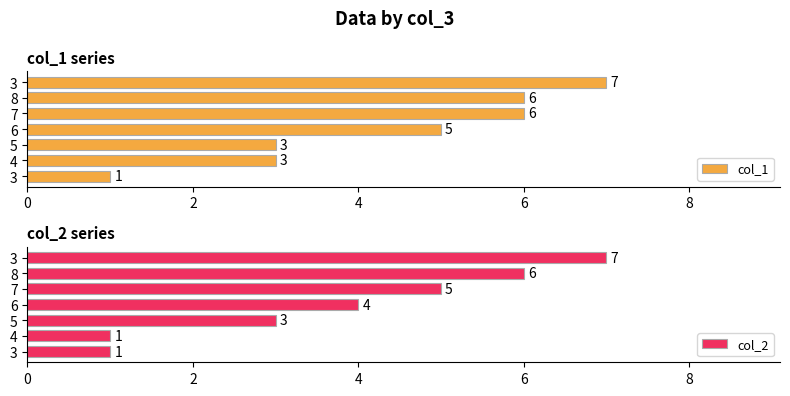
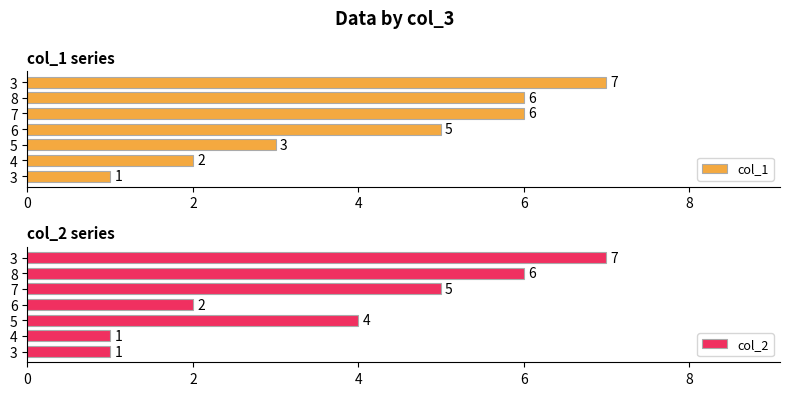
  {
    "col_1 series": {
      "8": 6,
      "7": 6,
      "6": 5,
      "5": 3,
-     "4": 3
+     "4": 2
    },
    "col_2 series": {
      "8": 6,
      "7": 5,
-     "6": 4,
-     "5": 3,
+     "6": 2,
+     "5": 4,
      "4": 1
    }
  }
